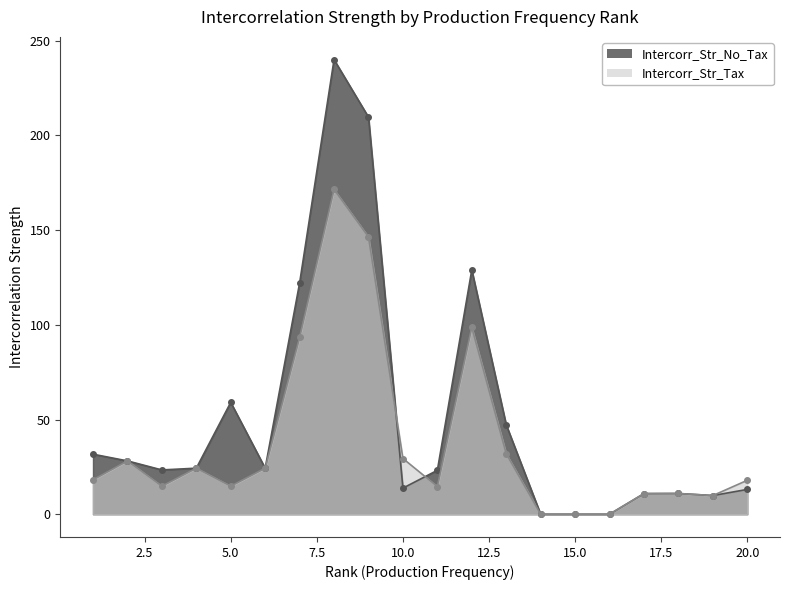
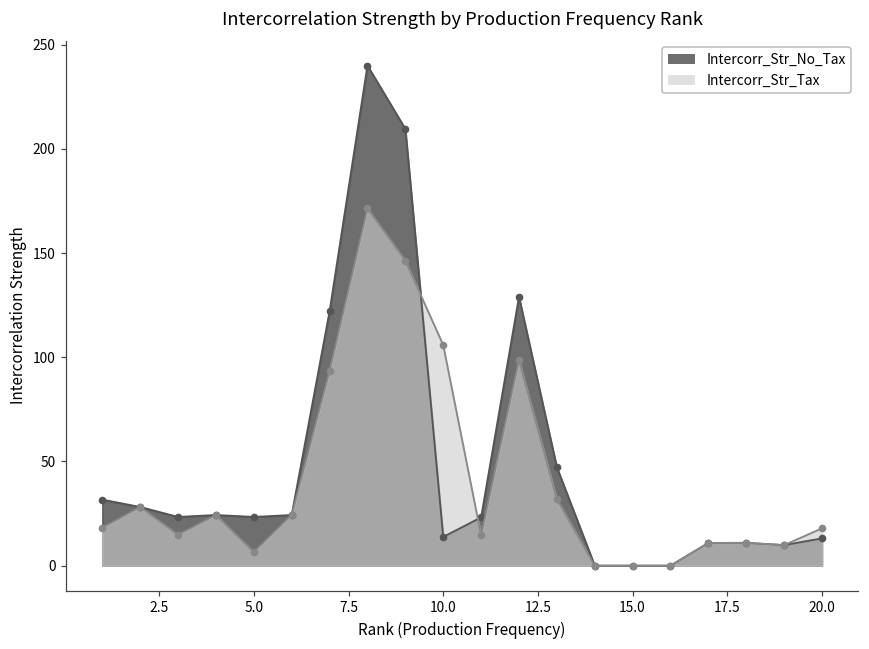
  {
    "Intercorr_Str_No_Tax": {
-     "5.0": 59,
+     "5.0": 23,
      "10.0": 14,
      "20.0": 13
    },
    "Intercorr_Str_Tax": {
-     "5.0": 15,
-     "10.0": 29,
+     "5.0": 7,
+     "10.0": 106,
      "20.0": 18
    }
  }
